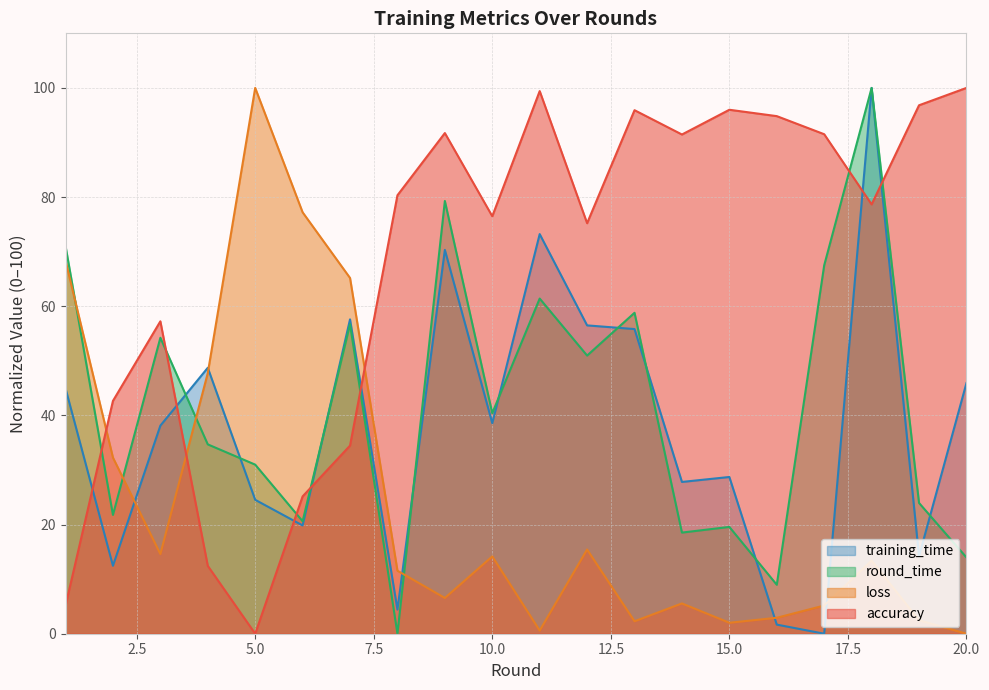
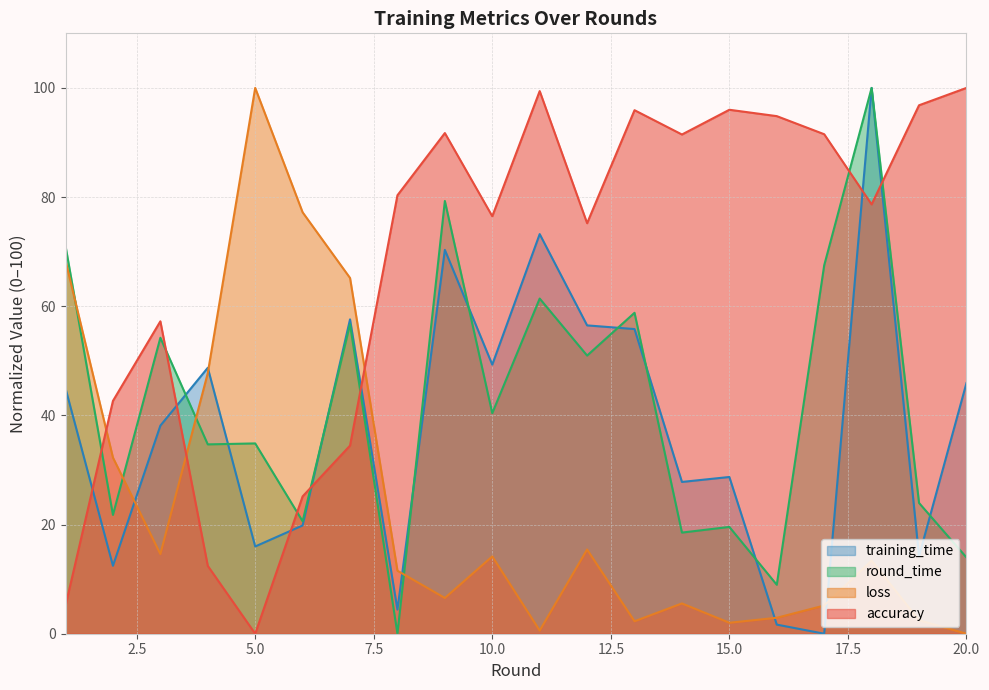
  {
    "training_time": {
-     "5.0": 25,
-     "10.0": 39,
+     "5.0": 16,
+     "10.0": 49,
      "15.0": 29,
      "20.0": 46
    },
    "round_time": {
-     "5.0": 31,
+     "5.0": 35,
      "10.0": 40,
      "15.0": 20,
      "20.0": 14
    }
  }
